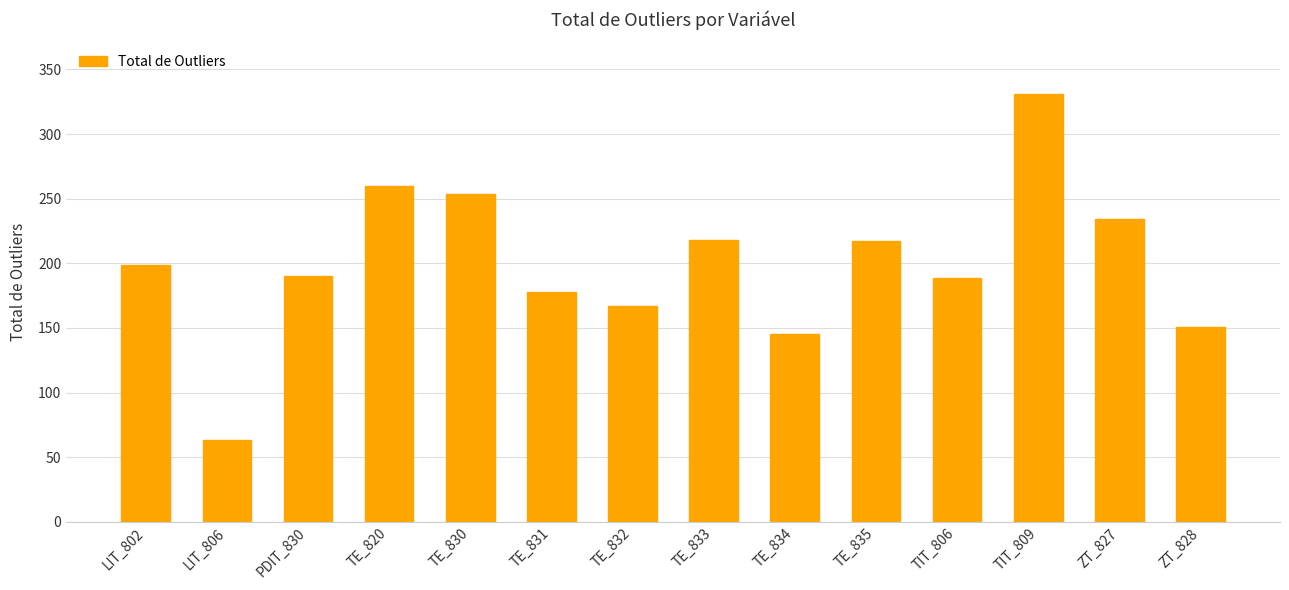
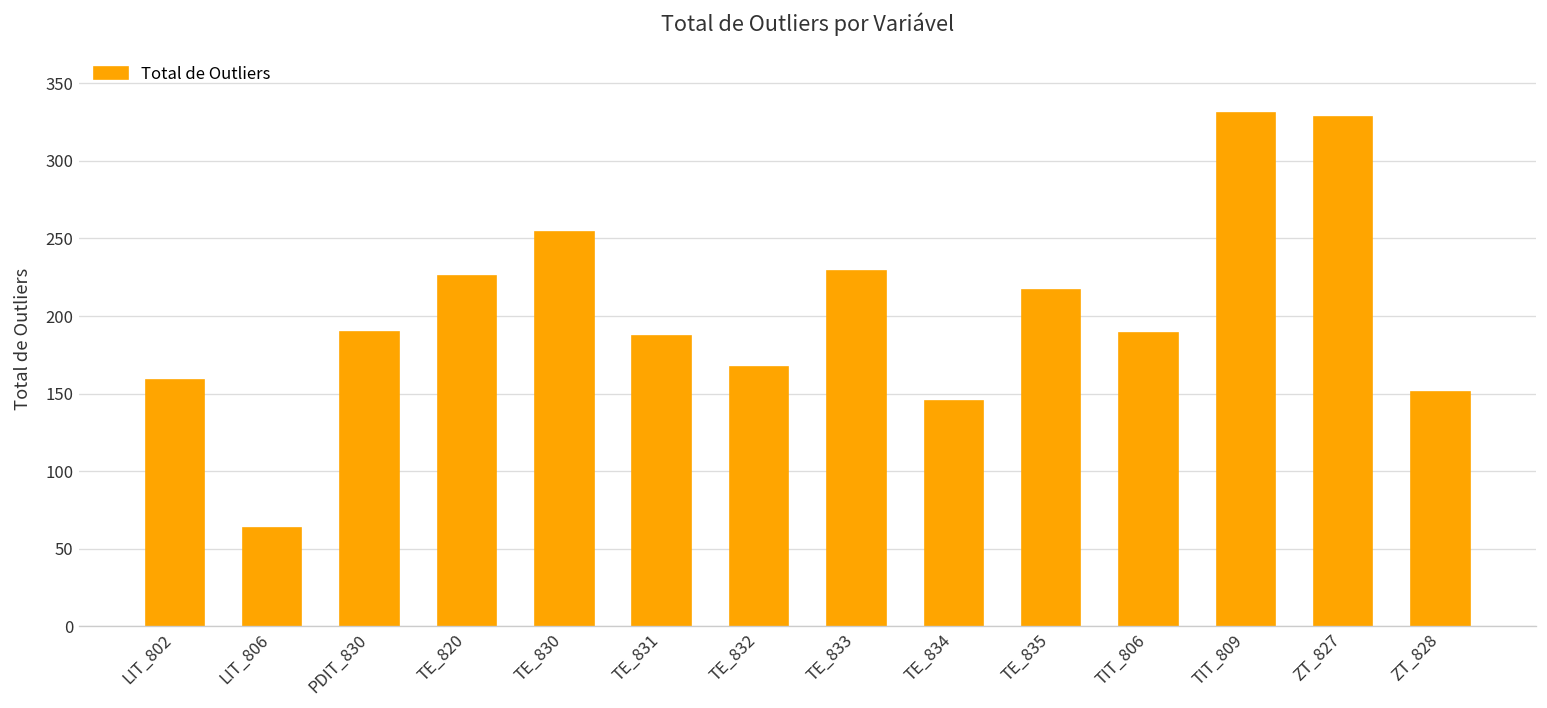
  {
-   "LIT_802": 199,
+   "LIT_802": 159,
    "LIT_806": 63,
    "PDIT_830": 190,
-   "TE_820": 260,
+   "TE_820": 226,
    "TE_830": 254,
-   "TE_831": 178,
+   "TE_831": 187,
    "TE_832": 167,
-   "TE_833": 218,
+   "TE_833": 229,
    "TE_834": 145,
    "TE_835": 217,
    "TIT_806": 189,
    "TIT_809": 331,
-   "ZT_827": 234,
+   "ZT_827": 328,
    "ZT_828": 151
  }
